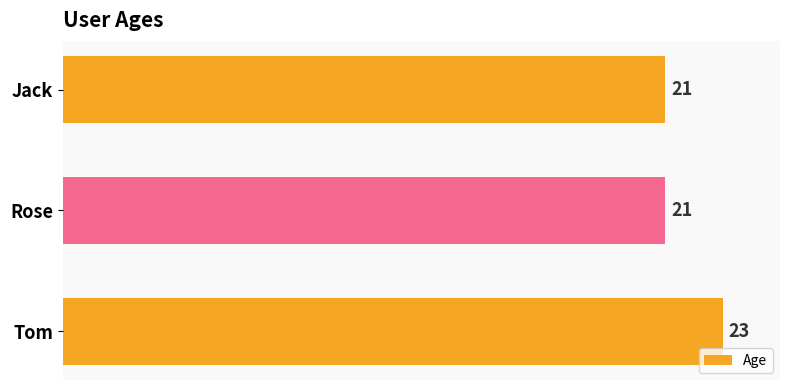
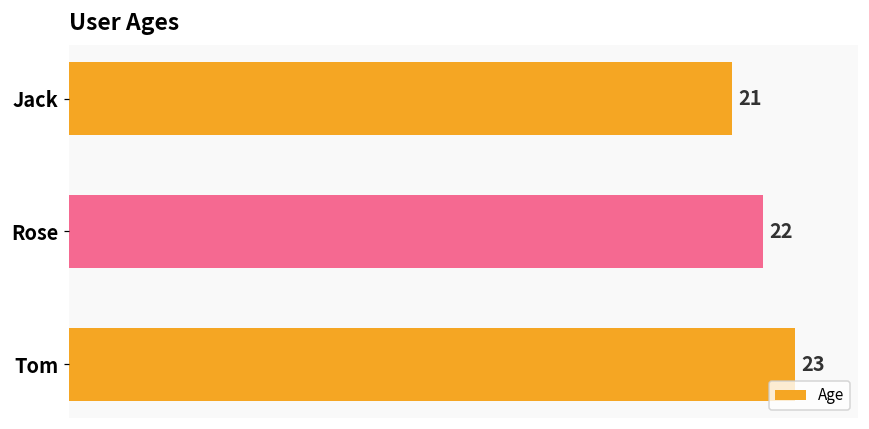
  {
    "Jack": 21,
-   "Rose": 21,
+   "Rose": 22,
    "Tom": 23
  }
